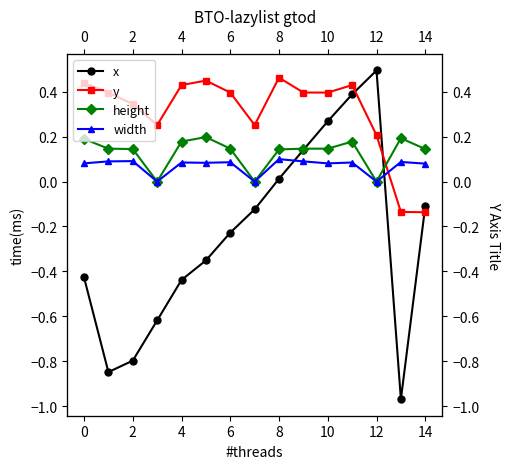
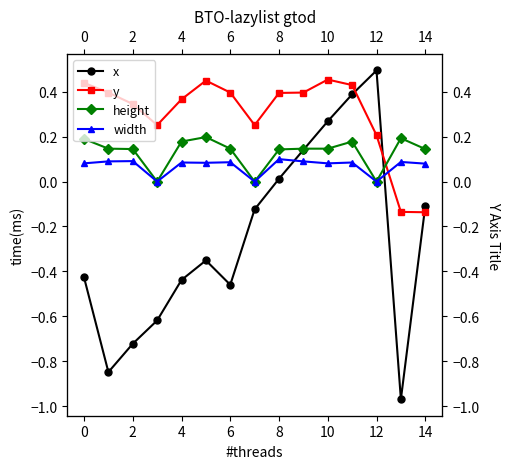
  {
    "x": {
      "0": -0.43,
-     "2": -0.80,
+     "2": -0.72,
      "4": -0.44,
-     "6": -0.23,
+     "6": -0.46,
      "8": 0.01,
      "10": 0.27,
      "12": 0.50,
      "14": -0.11
    },
    "y": {
-     "4": 0.43,
+     "4": 0.37,
      "6": 0.40,
-     "8": 0.46,
-     "10": 0.40,
+     "8": 0.40,
+     "10": 0.45,
      "12": 0.21,
      "14": -0.14
    },
    "height": {
      "2": 0.15,
      "4": 0.18,
      "6": 0.15,
      "8": 0.14,
      "10": 0.15,
      "14": 0.15
    },
    "width": {
      "0": 0.08,
      "2": 0.09,
      "4": 0.09,
      "6": 0.09,
      "8": 0.10,
      "10": 0.08,
      "14": 0.08
    }
  }
